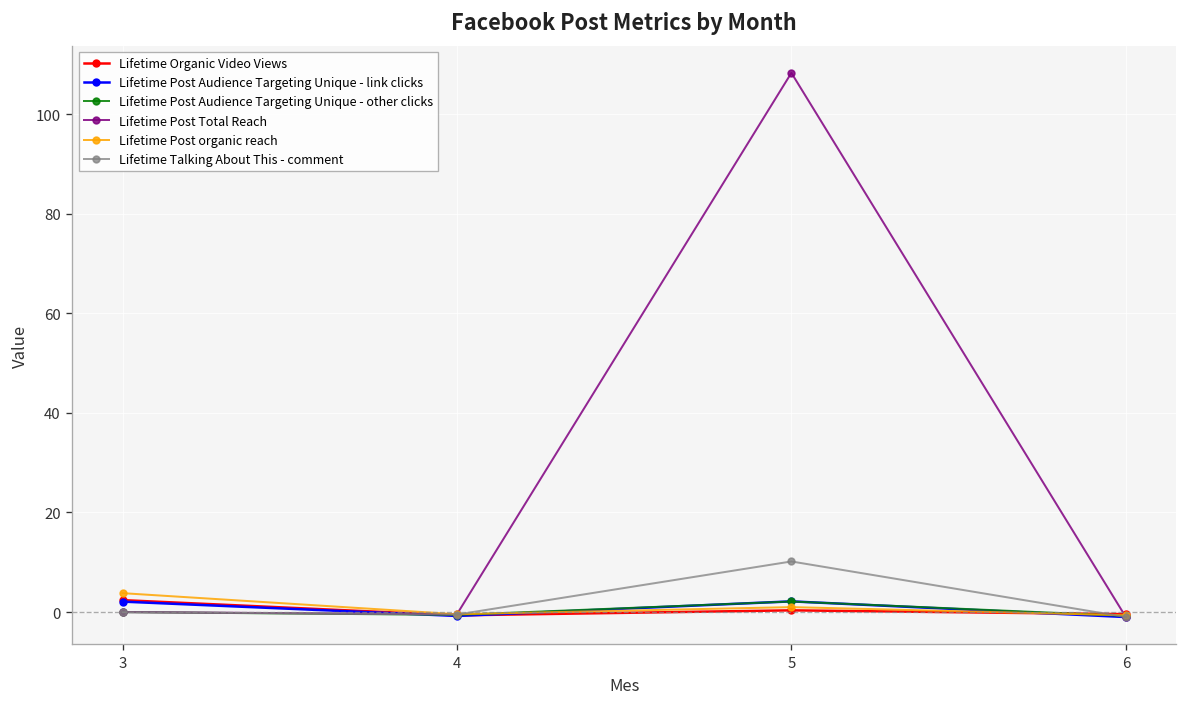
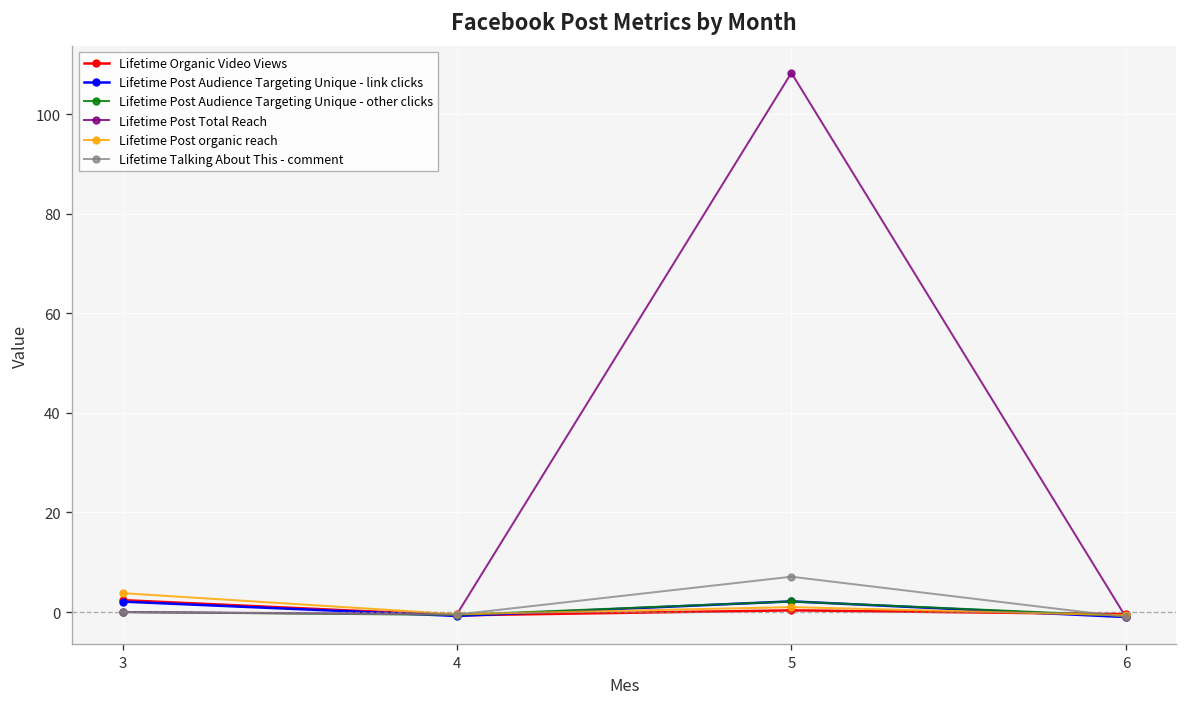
  {
    "Lifetime Organic Video Views": {
      "5": 0
    },
    "Lifetime Post Total Reach": {
      "5": 108
    },
    "Lifetime Post organic reach": {
      "3": 4,
      "5": 1
    },
    "Lifetime Talking About This - comment": {
-     "5": 10
+     "5": 7
    }
  }
